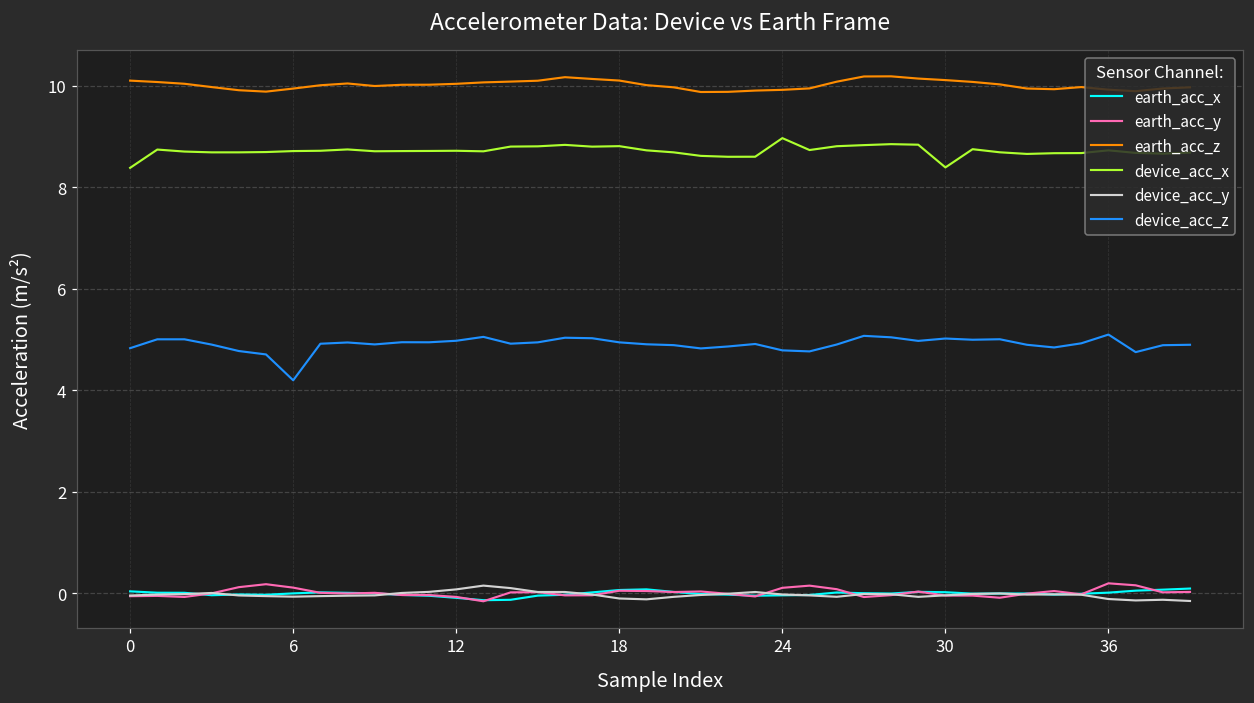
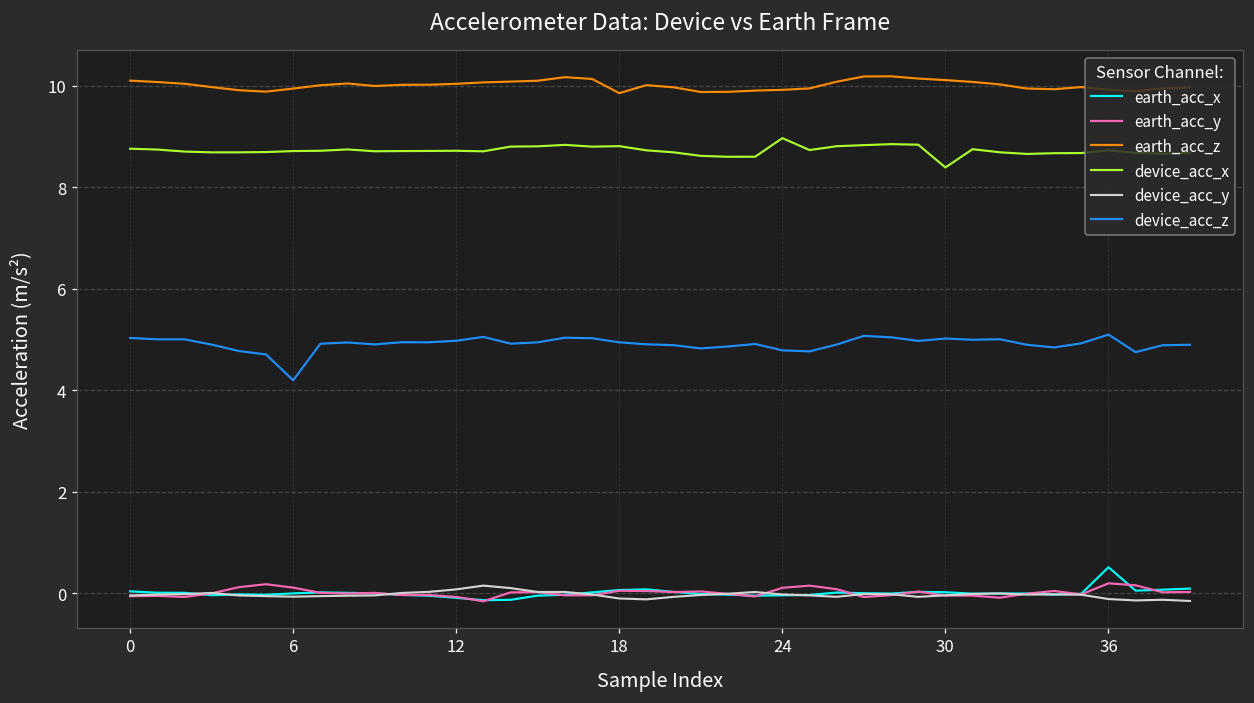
  {
    "earth_acc_x": {
      "0": 0.0,
      "6": 0.0,
      "30": 0.0,
-     "36": 0.0
+     "36": 0.5
    },
    "earth_acc_y": {
      "6": 0.1,
      "24": 0.1,
      "36": 0.2
    },
    "earth_acc_z": {
      "0": 10.1,
      "6": 9.9,
      "12": 10.0,
-     "18": 10.1,
+     "18": 9.9,
      "24": 9.9,
      "30": 10.1
    },
    "device_acc_x": {
-     "0": 8.4,
+     "0": 8.8,
      "6": 8.7,
      "12": 8.7,
      "18": 8.8,
      "24": 9.0,
      "30": 8.4
    },
    "device_acc_y": {
      "6": -0.1,
      "12": 0.1,
      "18": -0.1,
      "36": -0.1
    },
    "device_acc_z": {
-     "0": 4.8,
+     "0": 5.0,
      "6": 4.2,
      "12": 5.0,
      "18": 4.9,
      "24": 4.8,
      "30": 5.0,
      "36": 5.1
    }
  }
